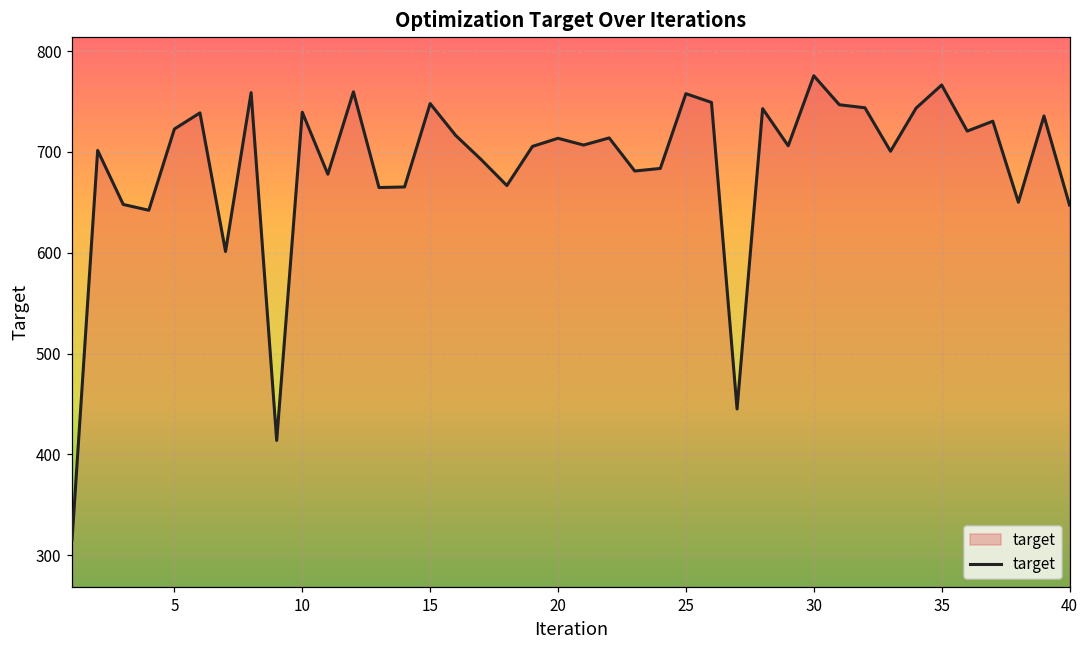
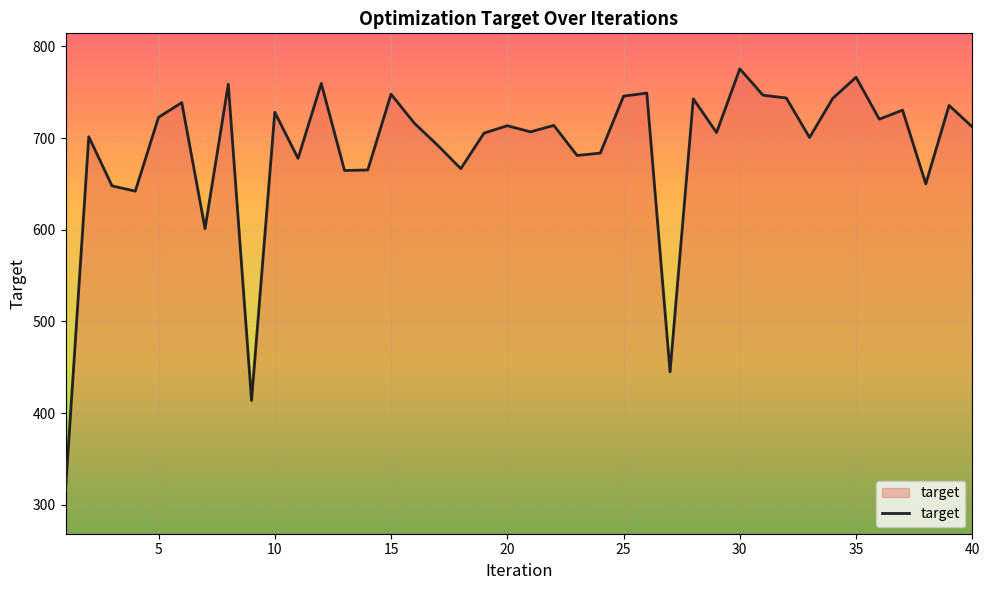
  {
    "5": 720,
-   "10": 740,
+   "10": 730,
    "15": 750,
    "20": 710,
-   "25": 760,
+   "25": 750,
    "30": 780,
    "35": 770,
-   "40": 650
+   "40": 710
  }
